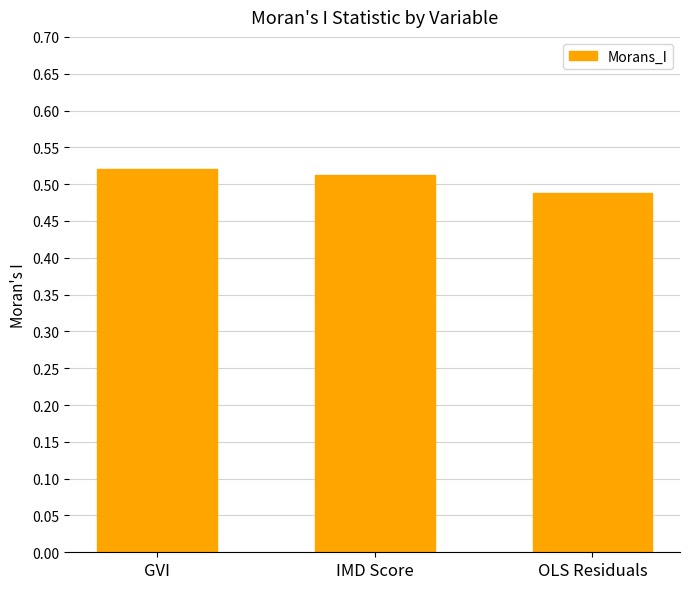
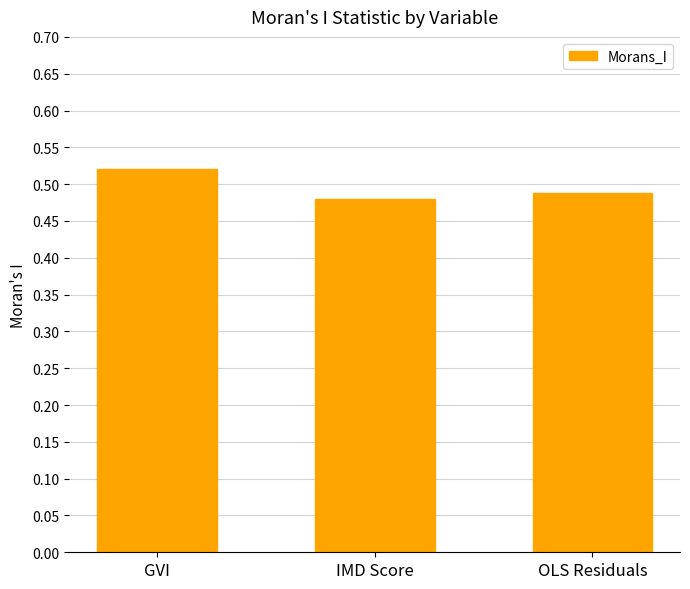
  {
    "GVI": 0.52,
-   "IMD Score": 0.51,
+   "IMD Score": 0.48,
    "OLS Residuals": 0.49
  }
